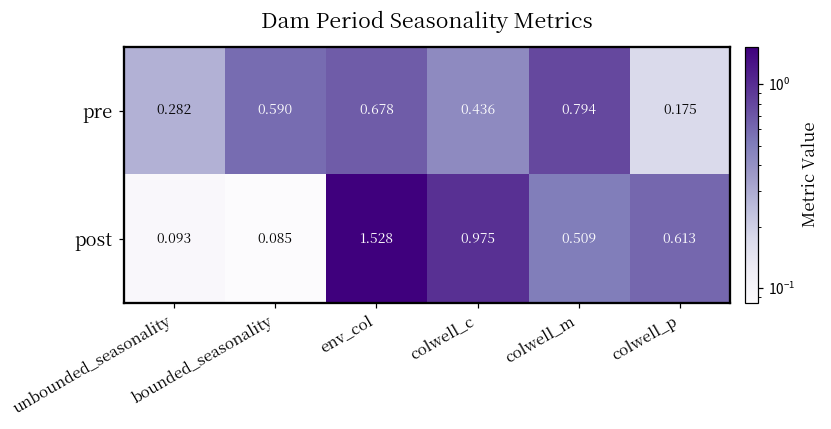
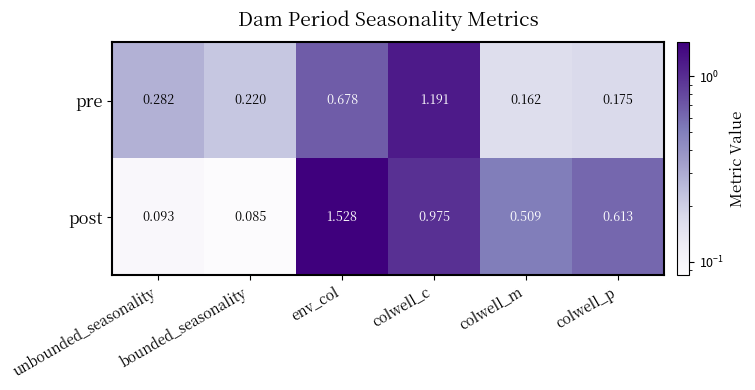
  {
    "pre": {
      "unbounded_seasonality": 0.282,
-     "bounded_seasonality": 0.590,
+     "bounded_seasonality": 0.220,
      "env_col": 0.678,
-     "colwell_c": 0.436,
-     "colwell_m": 0.794,
+     "colwell_c": 1.191,
+     "colwell_m": 0.162,
      "colwell_p": 0.175
    },
    "post": {
      "unbounded_seasonality": 0.093,
      "bounded_seasonality": 0.085,
      "env_col": 1.528,
      "colwell_c": 0.975,
      "colwell_m": 0.509,
      "colwell_p": 0.613
    }
  }
